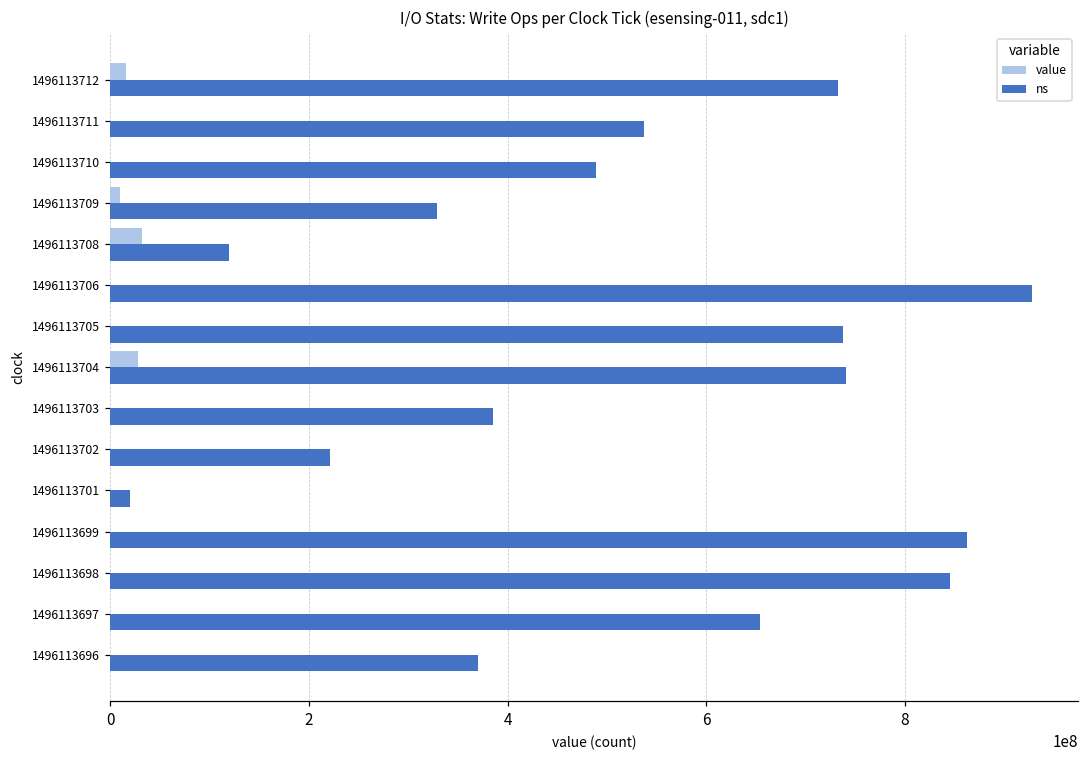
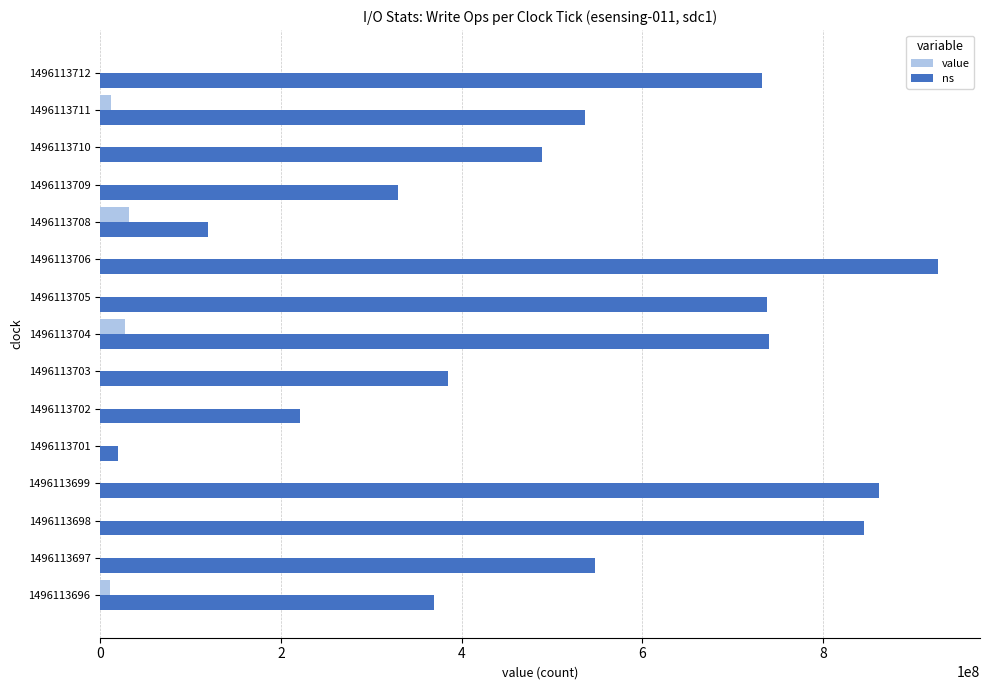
  {
    "value": {
-     "1496113712": 20000000,
-     "1496113711": 0,
-     "1496113709": 10000000,
+     "1496113712": 0,
+     "1496113711": 10000000,
+     "1496113709": 0,
      "1496113708": 30000000,
      "1496113706": 0,
      "1496113704": 30000000,
      "1496113703": 0,
      "1496113702": 0,
      "1496113699": 0,
      "1496113698": 0,
      "1496113697": 0,
-     "1496113696": 0
+     "1496113696": 10000000
    },
    "ns": {
      "1496113712": 730000000,
      "1496113711": 540000000,
      "1496113710": 490000000,
      "1496113709": 330000000,
      "1496113708": 120000000,
      "1496113706": 930000000,
      "1496113705": 740000000,
      "1496113704": 740000000,
      "1496113703": 390000000,
      "1496113702": 220000000,
      "1496113701": 20000000,
      "1496113699": 860000000,
      "1496113698": 850000000,
-     "1496113697": 650000000,
+     "1496113697": 550000000,
      "1496113696": 370000000
    }
  }
